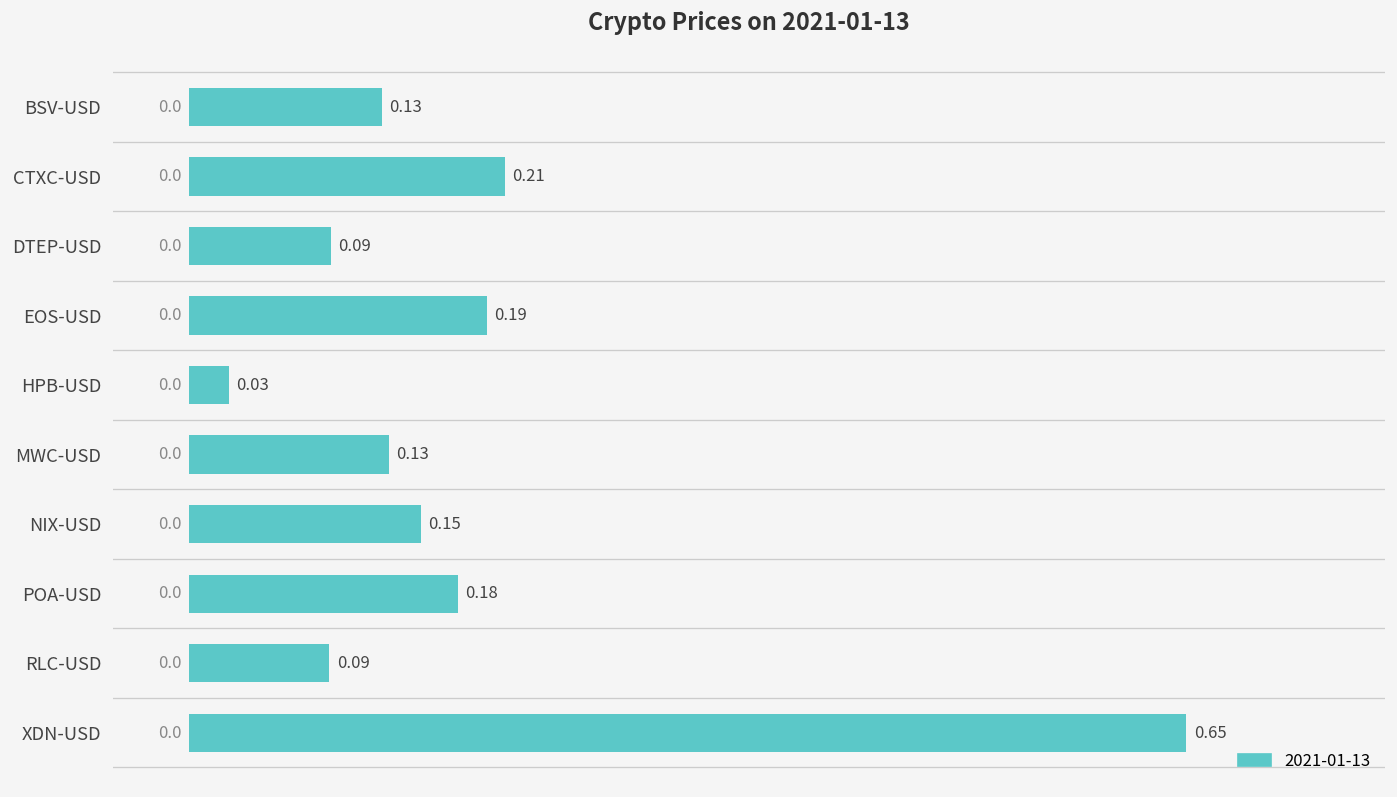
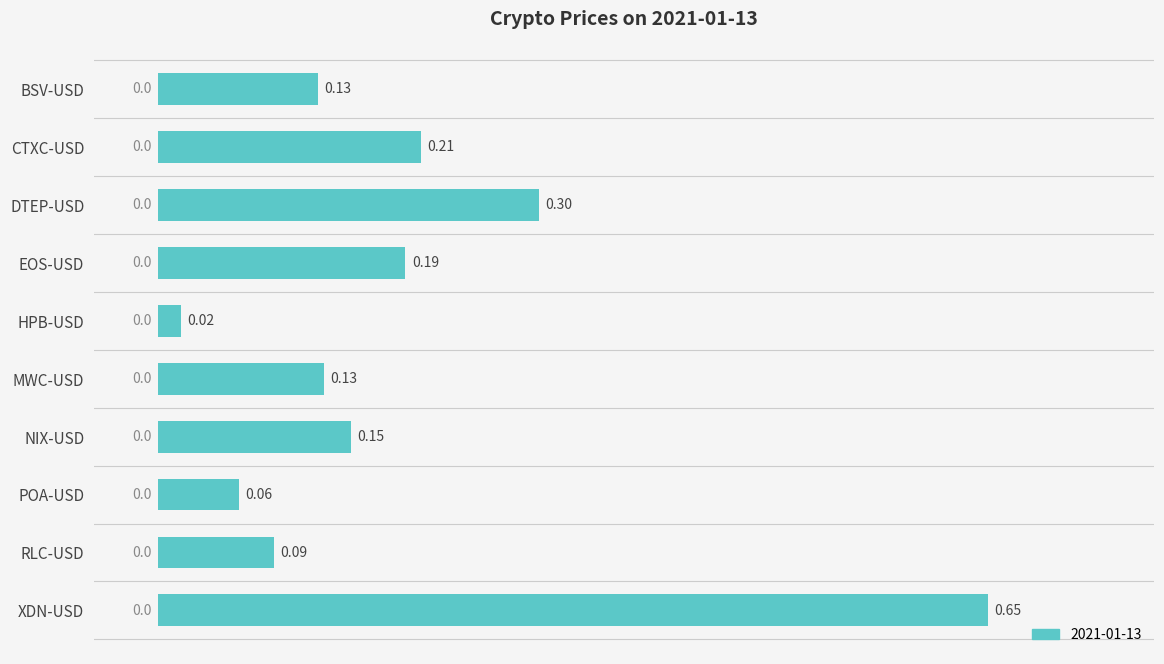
  {
    "BSV-USD": 0.13,
    "CTXC-USD": 0.21,
-   "DTEP-USD": 0.09,
+   "DTEP-USD": 0.30,
    "EOS-USD": 0.19,
-   "HPB-USD": 0.03,
+   "HPB-USD": 0.02,
    "MWC-USD": 0.13,
    "NIX-USD": 0.15,
-   "POA-USD": 0.18,
+   "POA-USD": 0.06,
    "RLC-USD": 0.09,
    "XDN-USD": 0.65
  }
